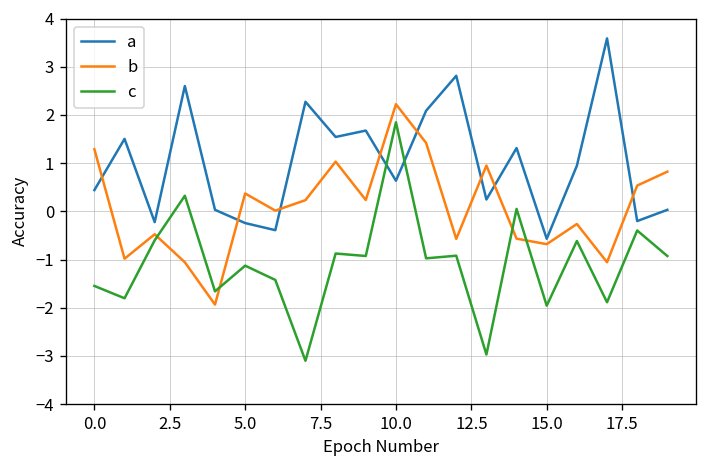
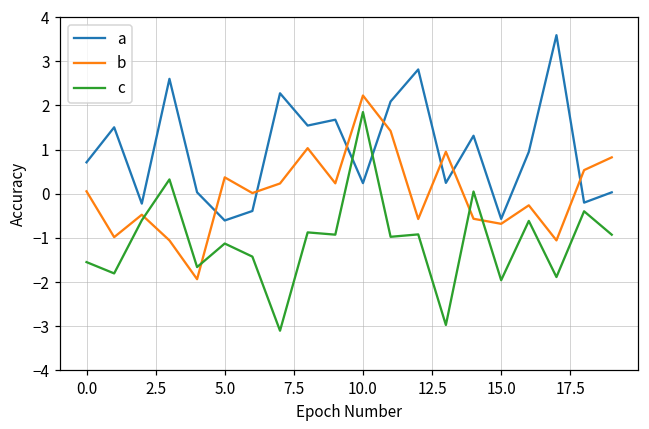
  {
    "a": {
-     "0.0": 0.4,
-     "5.0": -0.2,
-     "10.0": 0.6,
+     "0.0": 0.7,
+     "5.0": -0.6,
+     "10.0": 0.2,
      "15.0": -0.6
    },
    "b": {
-     "0.0": 1.3,
+     "0.0": 0.1,
      "5.0": 0.4,
      "10.0": 2.2,
      "15.0": -0.7
    },
    "c": {
      "0.0": -1.5,
      "5.0": -1.1,
      "10.0": 1.8,
      "15.0": -2.0
    }
  }
